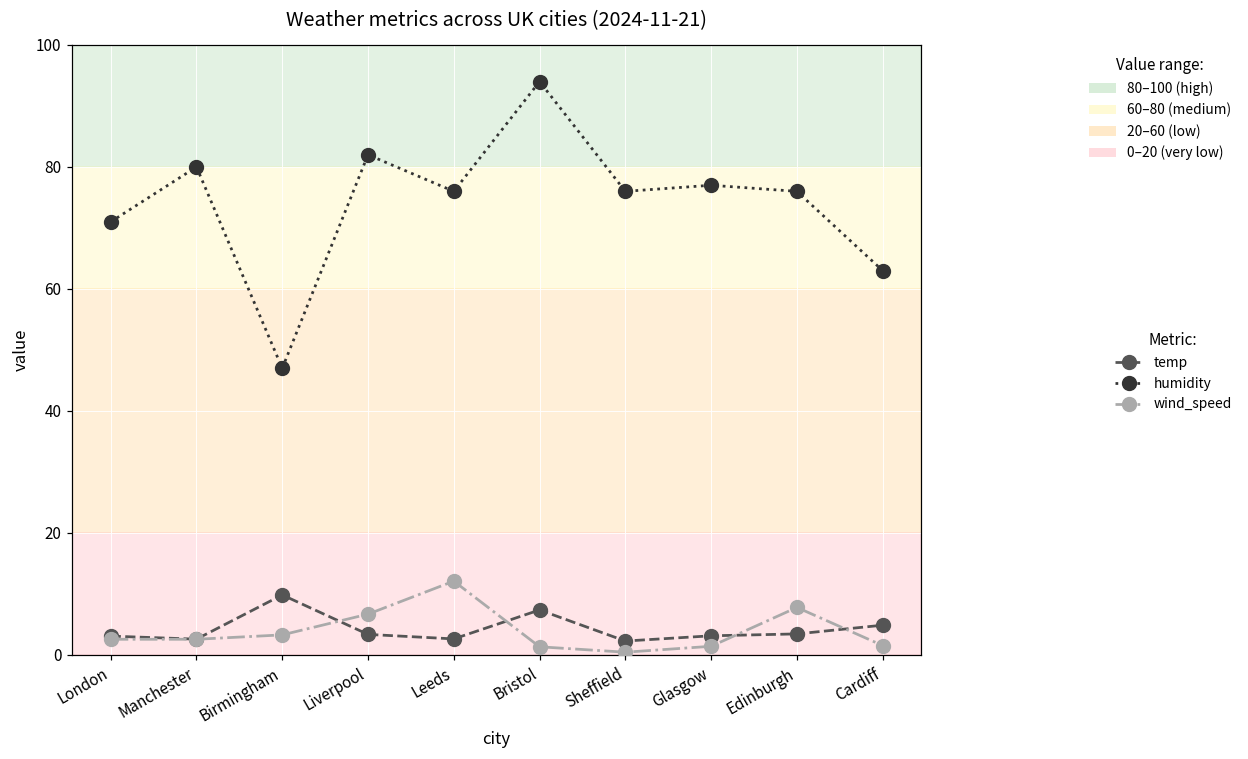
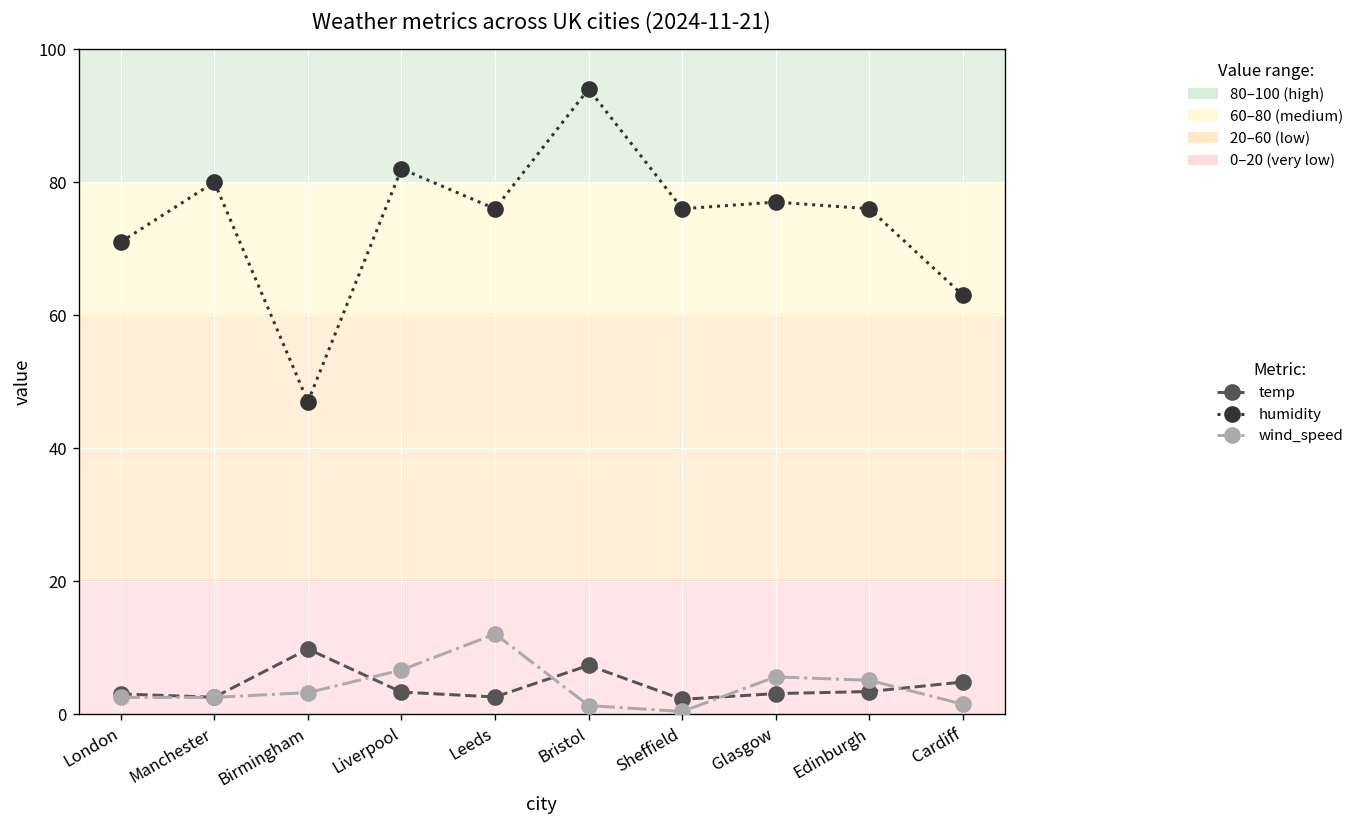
  {
    "wind_speed": {
      "London": 3,
      "Birmingham": 3,
      "Liverpool": 7,
      "Leeds": 12,
      "Bristol": 1,
      "Sheffield": 0,
-     "Glasgow": 1,
-     "Edinburgh": 8,
+     "Glasgow": 6,
+     "Edinburgh": 5,
      "Cardiff": 2
    }
  }
